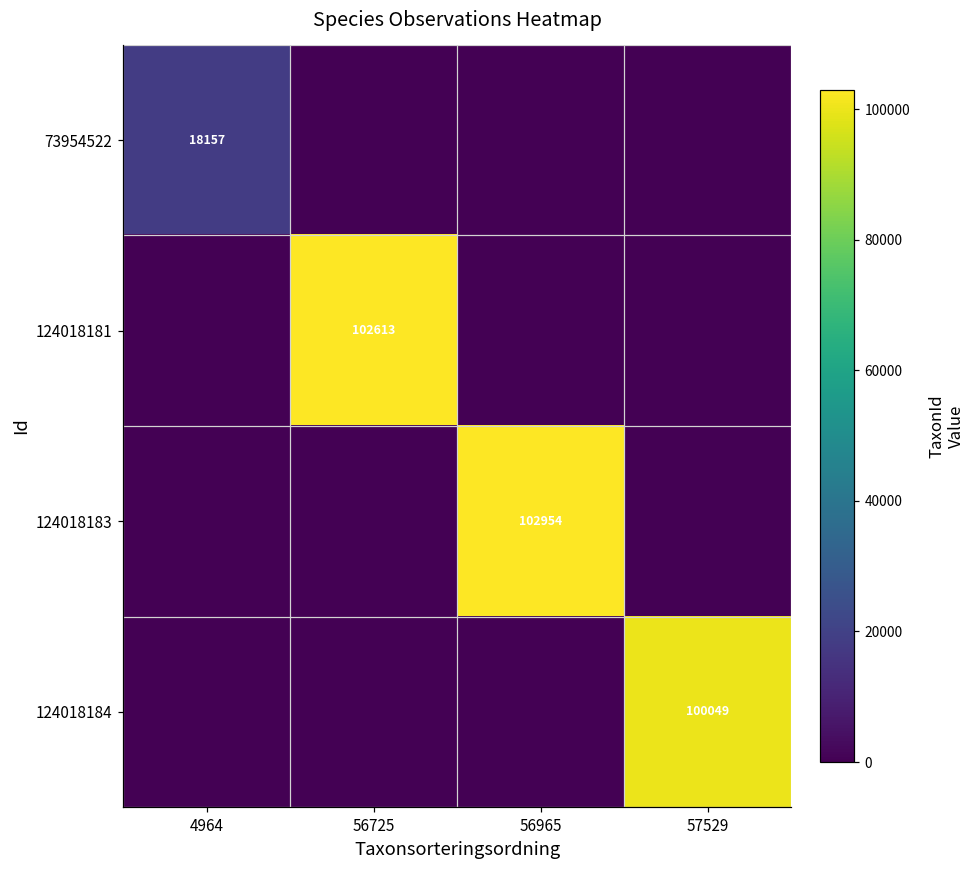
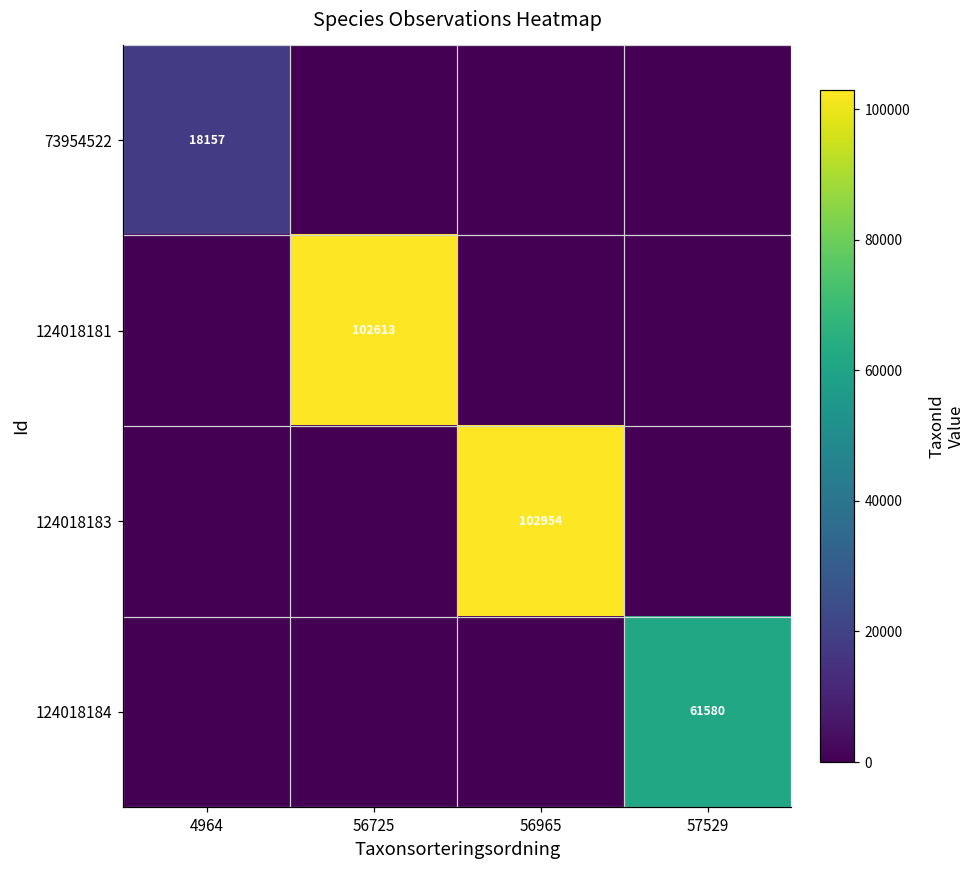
  {
    "73954522": {
      "4964": 18157
    },
    "124018181": {
      "56725": 102613
    },
    "124018183": {
      "56965": 102954
    },
    "124018184": {
-     "57529": 100049
+     "57529": 61580
    }
  }
